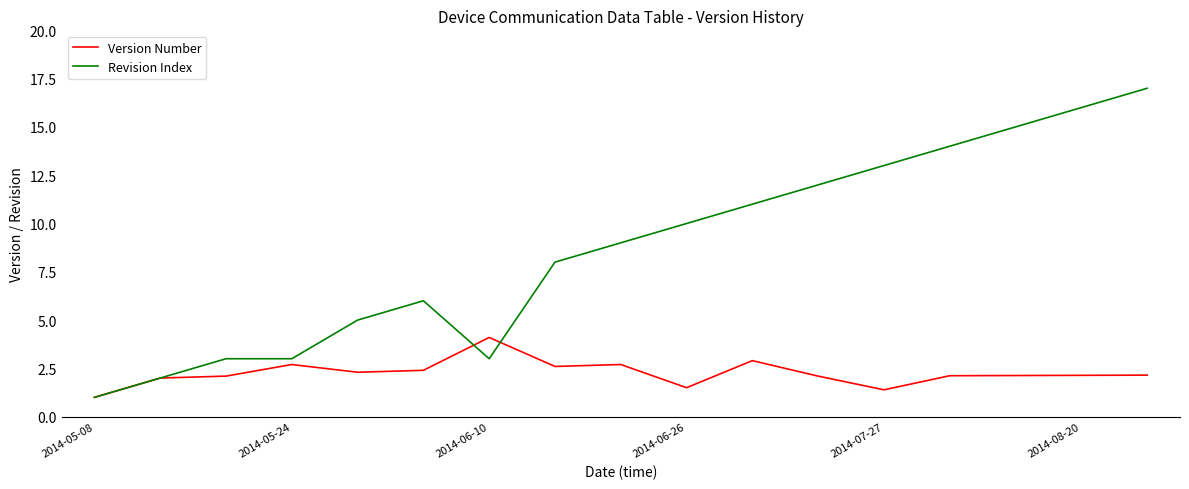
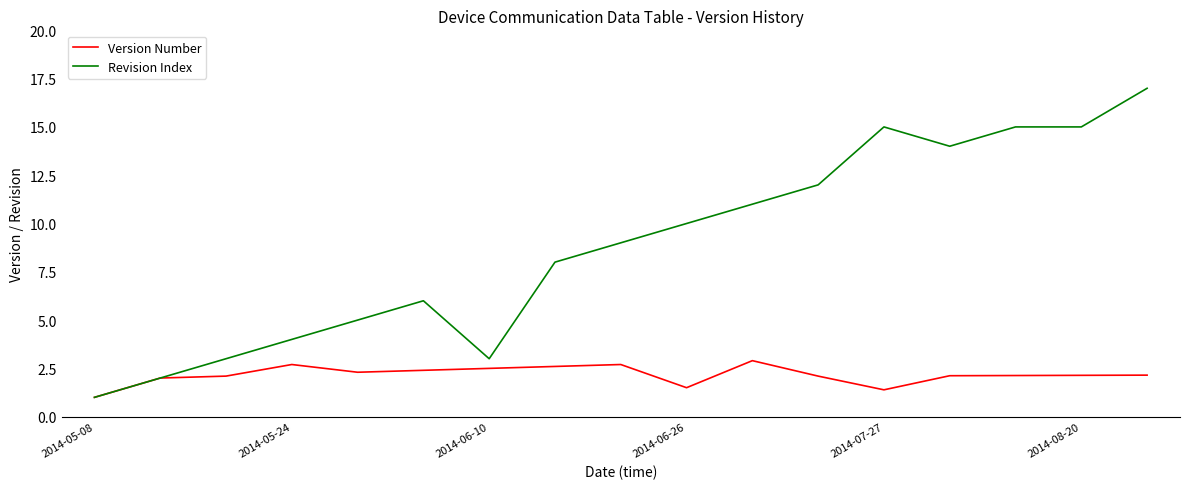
  {
    "Version Number": {
      "2014-05-24": 2.7,
-     "2014-06-10": 4.1,
+     "2014-06-10": 2.5,
      "2014-06-26": 1.5,
      "2014-07-27": 1.4,
      "2014-08-20": 2.1
    },
    "Revision Index": {
-     "2014-05-24": 3,
+     "2014-05-24": 4,
      "2014-06-10": 3,
      "2014-06-26": 10,
-     "2014-07-27": 13,
-     "2014-08-20": 16
+     "2014-07-27": 15,
+     "2014-08-20": 15
    }
  }
